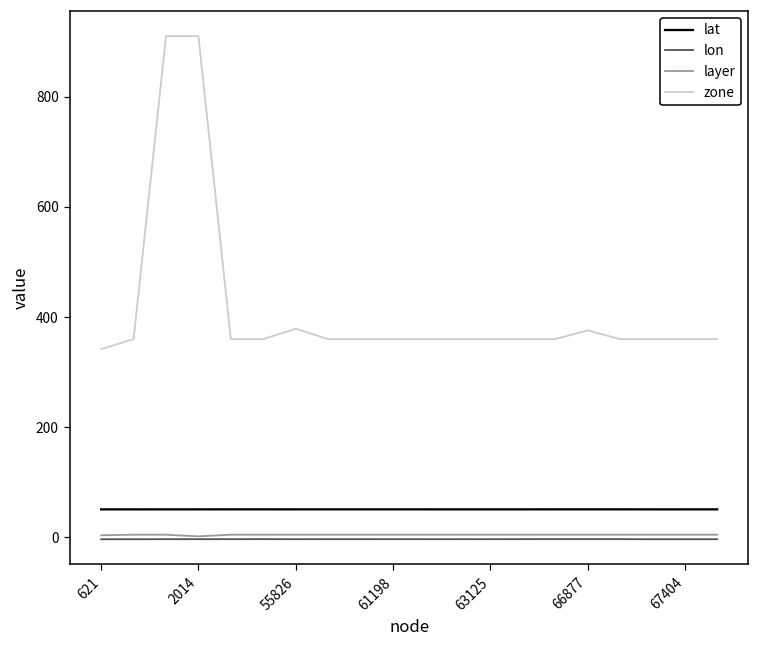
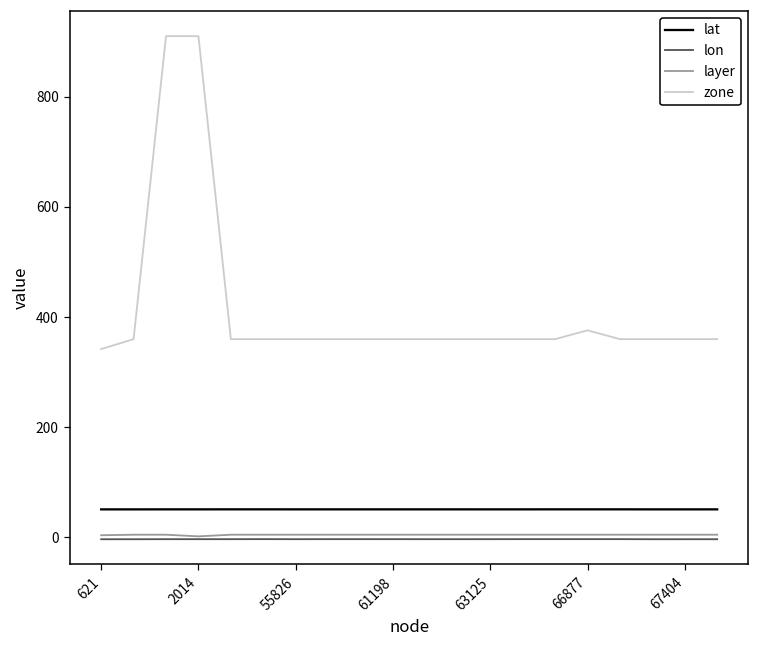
  {
    "lat": {
      "621": 50,
      "2014": 50,
      "55826": 50,
      "61198": 50,
      "63125": 50,
      "66877": 50,
      "67404": 50
    },
    "lon": {
      "621": 0,
      "2014": 0,
      "55826": 0,
      "61198": 0,
      "63125": 0,
      "66877": 0,
      "67404": 0
    },
    "layer": {
      "621": 0,
      "2014": 0,
      "55826": 10,
      "61198": 10,
      "63125": 10,
      "66877": 10,
      "67404": 10
    },
    "zone": {
      "621": 340,
      "2014": 910,
-     "55826": 380,
+     "55826": 360,
      "61198": 360,
      "63125": 360,
      "66877": 380,
      "67404": 360
    }
  }
